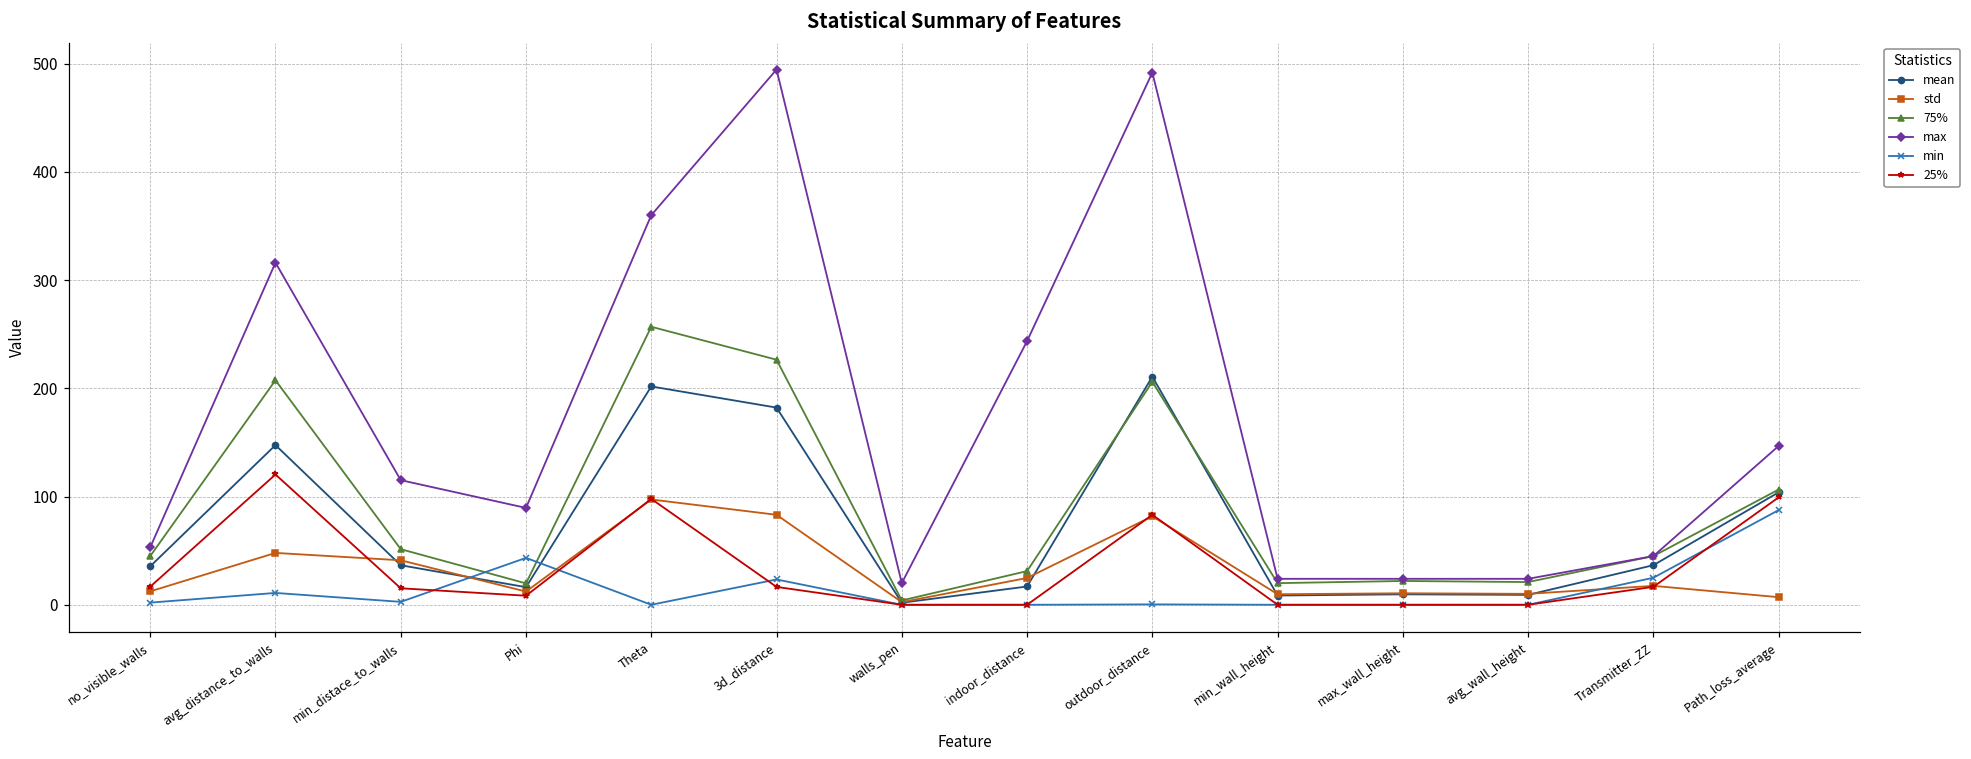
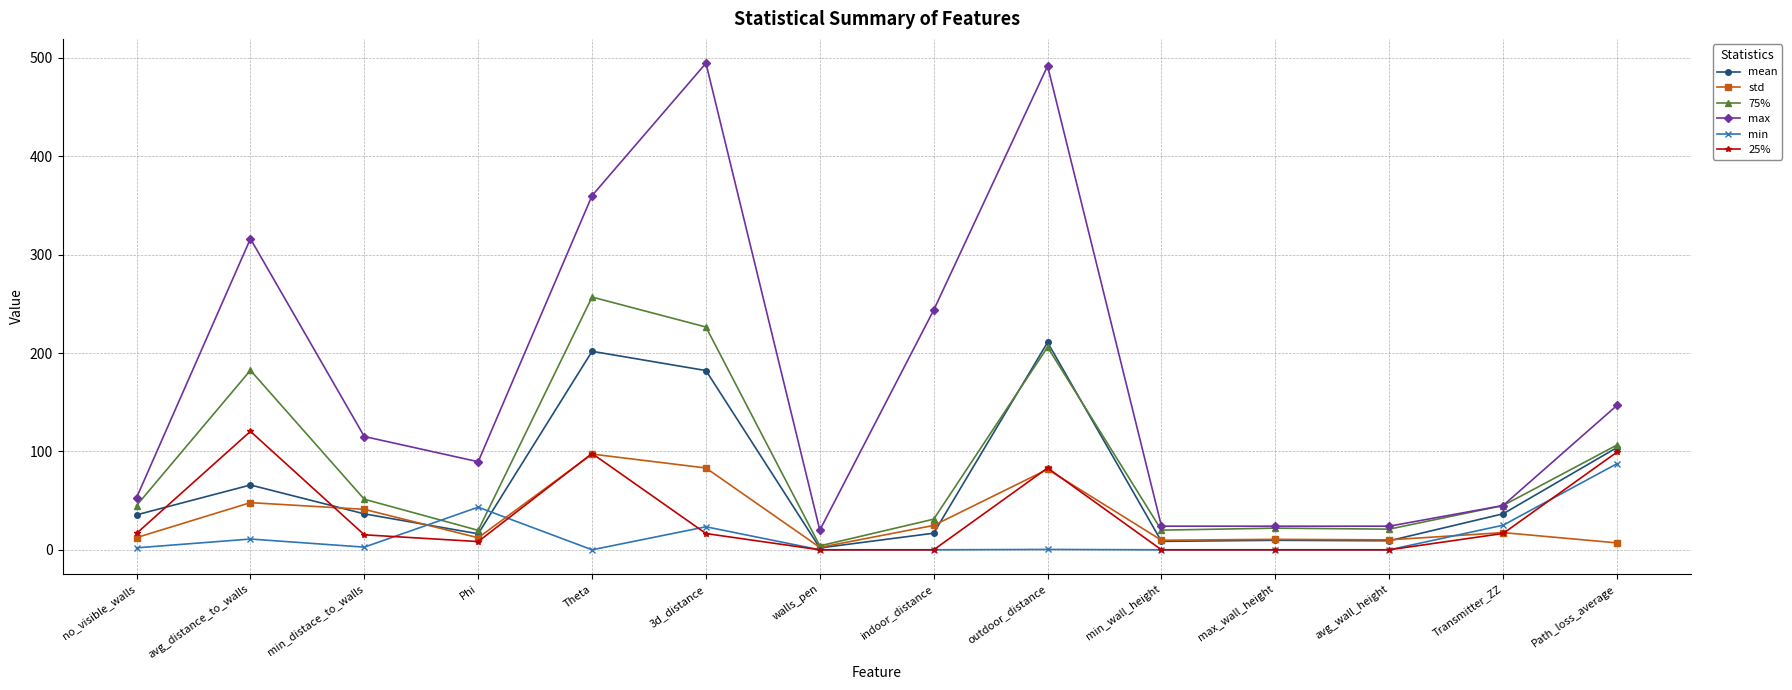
  {
    "mean": {
      "no_visible_walls": 40,
-     "avg_distance_to_walls": 150,
+     "avg_distance_to_walls": 70,
      "min_distace_to_walls": 40,
      "Phi": 20,
      "Theta": 200,
      "3d_distance": 180,
      "indoor_distance": 20,
      "outdoor_distance": 210,
      "Transmitter_ZZ": 40,
      "Path_loss_average": 100
    },
    "std": {
      "no_visible_walls": 10,
      "avg_distance_to_walls": 50,
      "min_distace_to_walls": 40,
      "Phi": 10,
      "3d_distance": 80,
      "indoor_distance": 20,
      "Path_loss_average": 10
    },
    "75%": {
      "no_visible_walls": 50,
-     "avg_distance_to_walls": 210,
+     "avg_distance_to_walls": 180,
      "min_distace_to_walls": 50,
      "Phi": 20,
      "Theta": 260,
      "3d_distance": 230,
      "indoor_distance": 30,
      "outdoor_distance": 210,
      "min_wall_height": 20,
      "avg_wall_height": 20,
      "Path_loss_average": 110
    },
    "max": {
      "no_visible_walls": 50,
      "avg_distance_to_walls": 320,
      "min_distace_to_walls": 120,
      "Phi": 90,
      "Theta": 360,
      "3d_distance": 490,
      "walls_pen": 20,
      "indoor_distance": 240,
      "outdoor_distance": 490,
      "min_wall_height": 20,
      "avg_wall_height": 20,
      "Path_loss_average": 150
    },
    "min": {
      "no_visible_walls": 0,
      "avg_distance_to_walls": 10,
      "min_distace_to_walls": 0,
      "Phi": 40,
      "Theta": 0,
      "3d_distance": 20,
      "outdoor_distance": 0,
      "Transmitter_ZZ": 30,
      "Path_loss_average": 90
    },
    "25%": {
      "no_visible_walls": 20,
      "avg_distance_to_walls": 120,
      "min_distace_to_walls": 20,
      "Phi": 10,
      "3d_distance": 20,
      "Path_loss_average": 100
    }
  }
